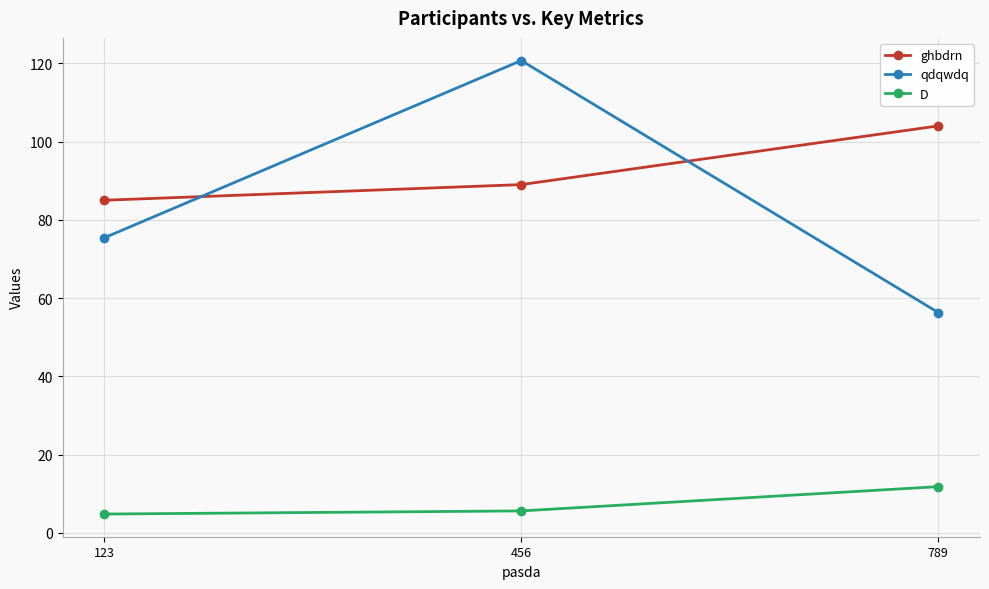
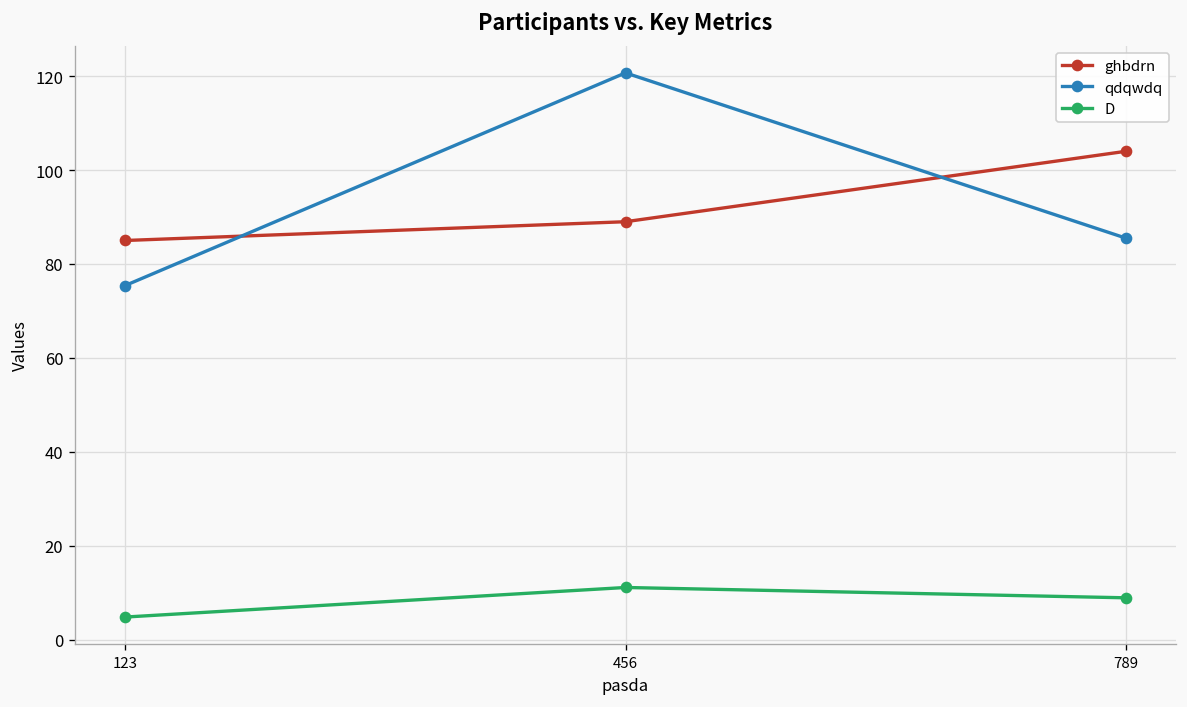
  {
    "ghbdrn": {
      "123": 85,
      "456": 89,
      "789": 104
    },
    "qdqwdq": {
      "123": 75,
      "456": 121,
-     "789": 56
+     "789": 86
    },
    "D": {
      "123": 5,
-     "456": 6,
-     "789": 12
+     "456": 11,
+     "789": 9
    }
  }
